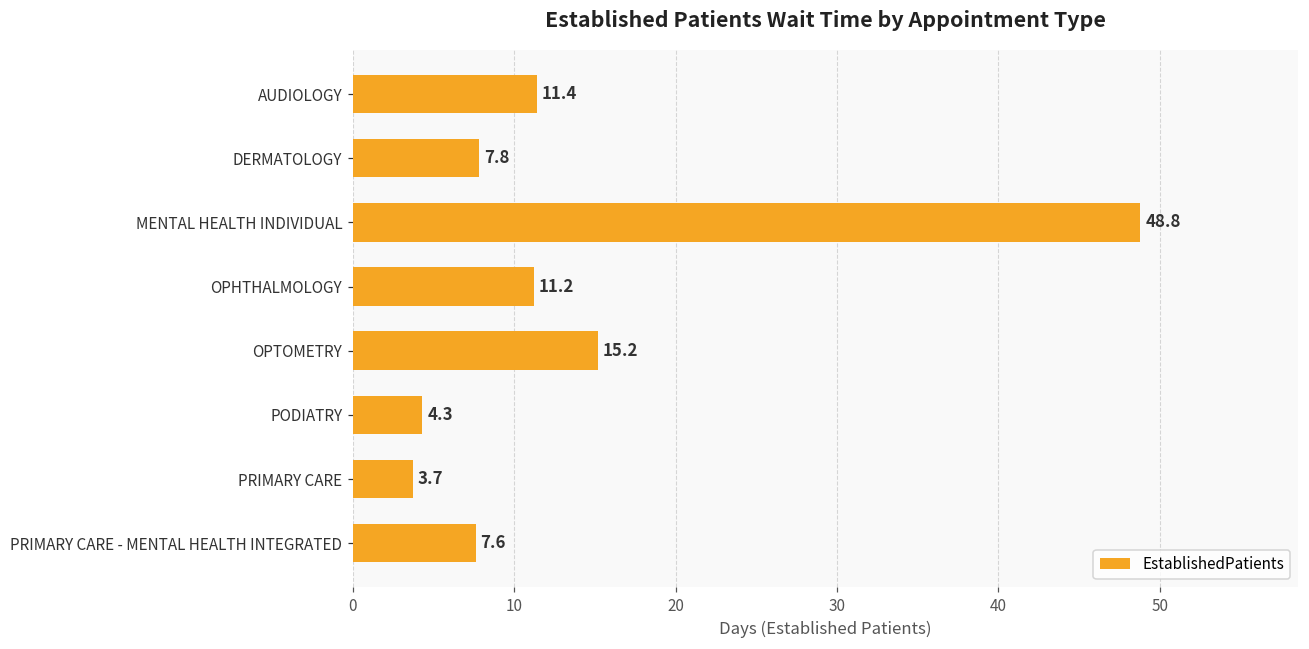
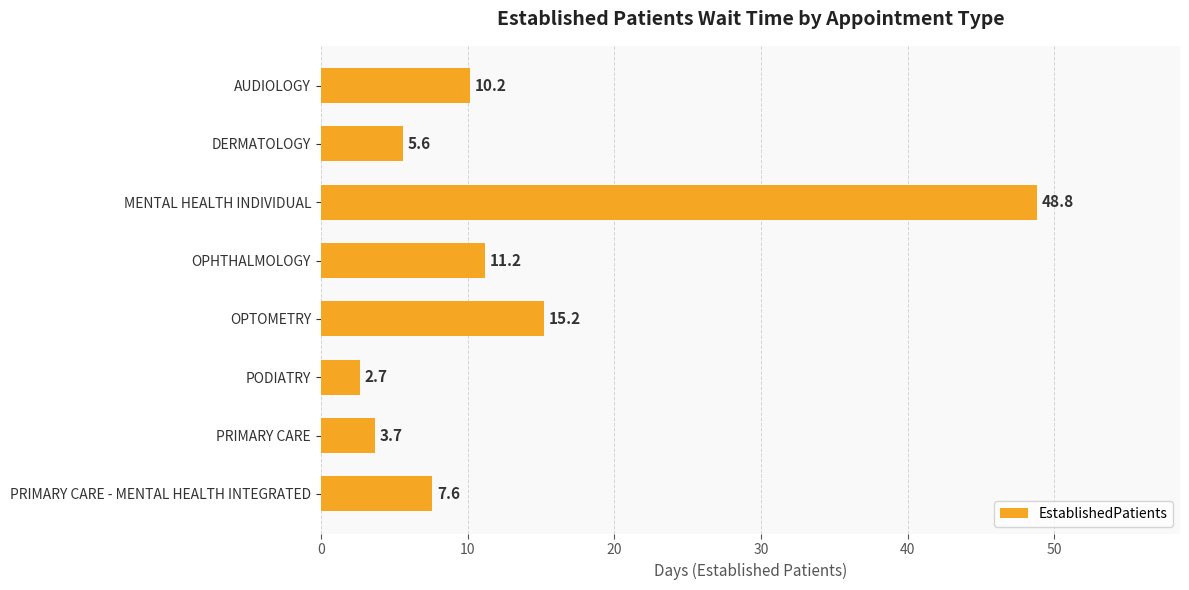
  {
-   "AUDIOLOGY": 11.4,
-   "DERMATOLOGY": 7.8,
+   "AUDIOLOGY": 10.2,
+   "DERMATOLOGY": 5.6,
    "MENTAL HEALTH INDIVIDUAL": 48.8,
    "OPHTHALMOLOGY": 11.2,
    "OPTOMETRY": 15.2,
-   "PODIATRY": 4.3,
+   "PODIATRY": 2.7,
    "PRIMARY CARE": 3.7,
    "PRIMARY CARE - MENTAL HEALTH INTEGRATED": 7.6
  }
